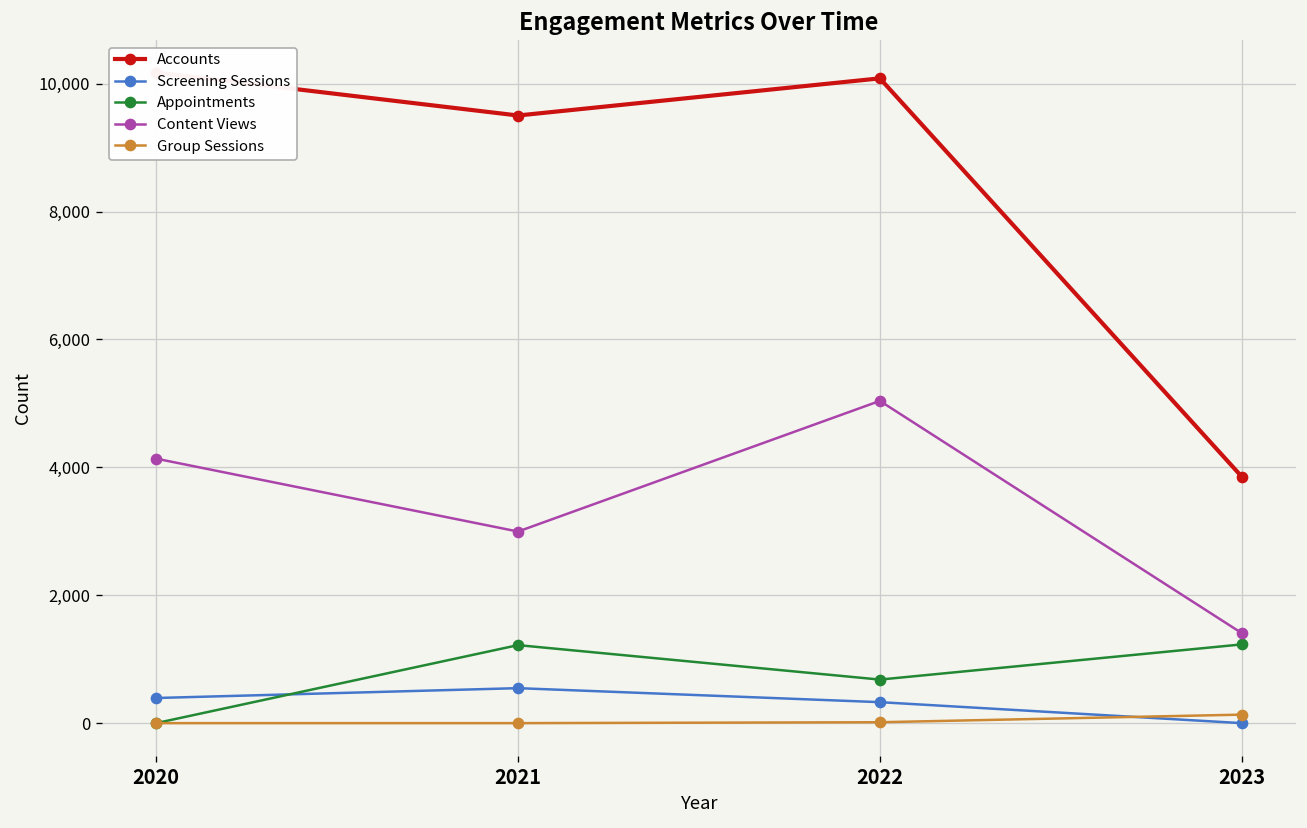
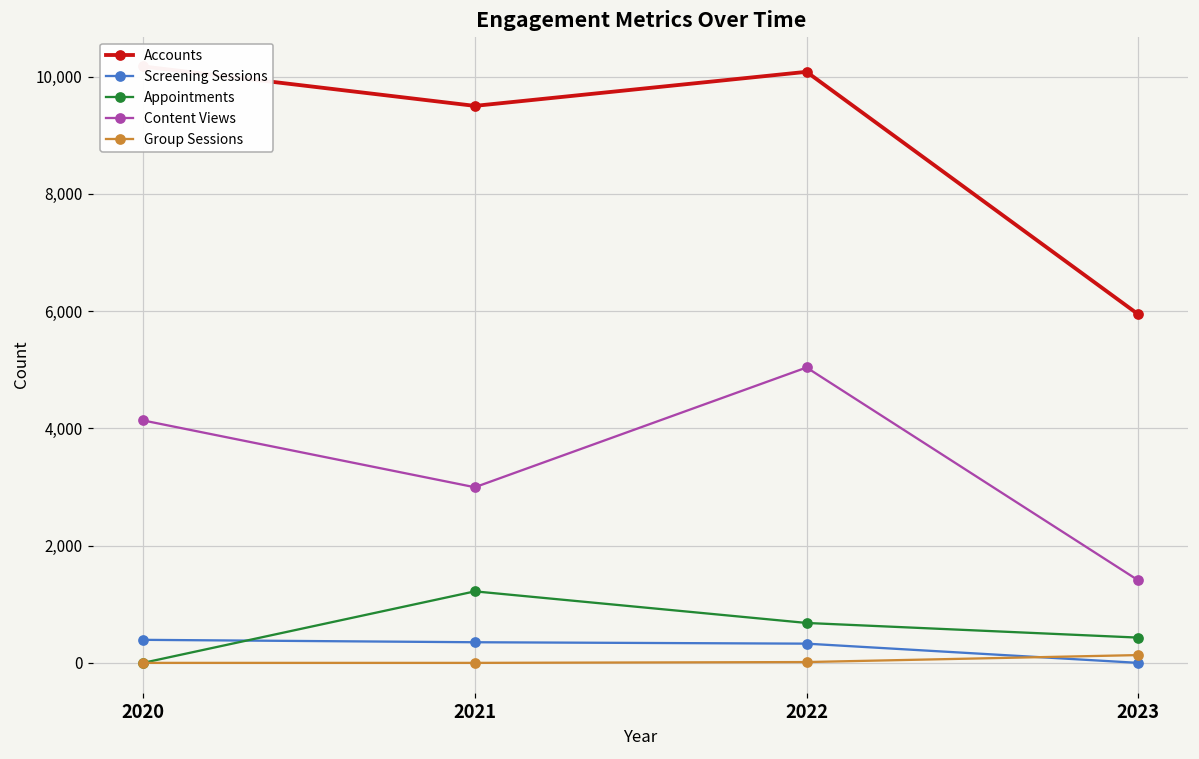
  {
    "Accounts": {
      "2021": "9,500",
      "2022": "10,100",
-     "2023": "3,900"
+     "2023": "5,900"
    },
    "Screening Sessions": {
      "2020": "400",
-     "2021": "500",
+     "2021": "400",
      "2022": "300",
      "2023": "0"
    },
    "Appointments": {
      "2021": "1,200",
      "2022": "700",
-     "2023": "1,200"
+     "2023": "400"
    },
    "Content Views": {
      "2020": "4,100",
      "2021": "3,000",
      "2022": "5,000",
      "2023": "1,400"
    },
    "Group Sessions": {
      "2021": "0",
      "2022": "0",
      "2023": "100"
    }
  }
